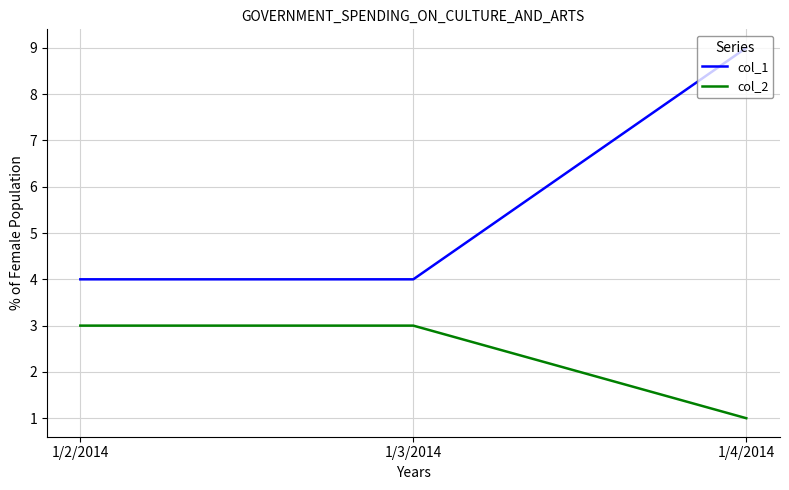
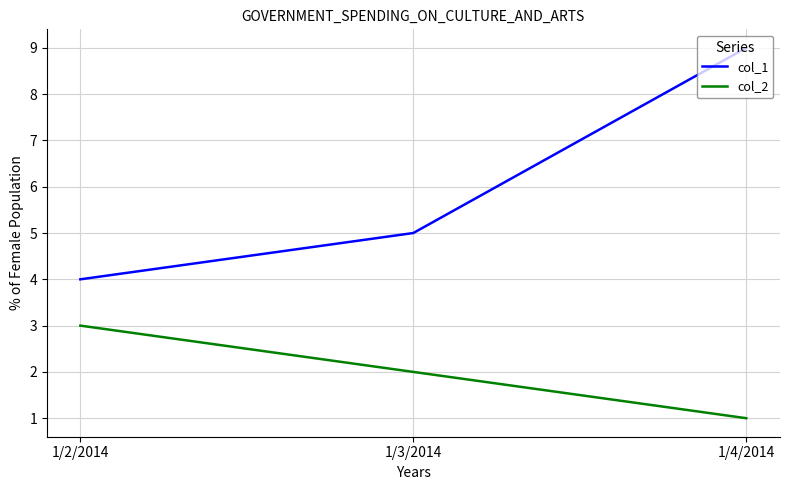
  {
    "col_1": {
      "1/2/2014": 4,
-     "1/3/2014": 4
+     "1/3/2014": 5
    },
    "col_2": {
      "1/2/2014": 3,
-     "1/3/2014": 3,
+     "1/3/2014": 2,
      "1/4/2014": 1
    }
  }
